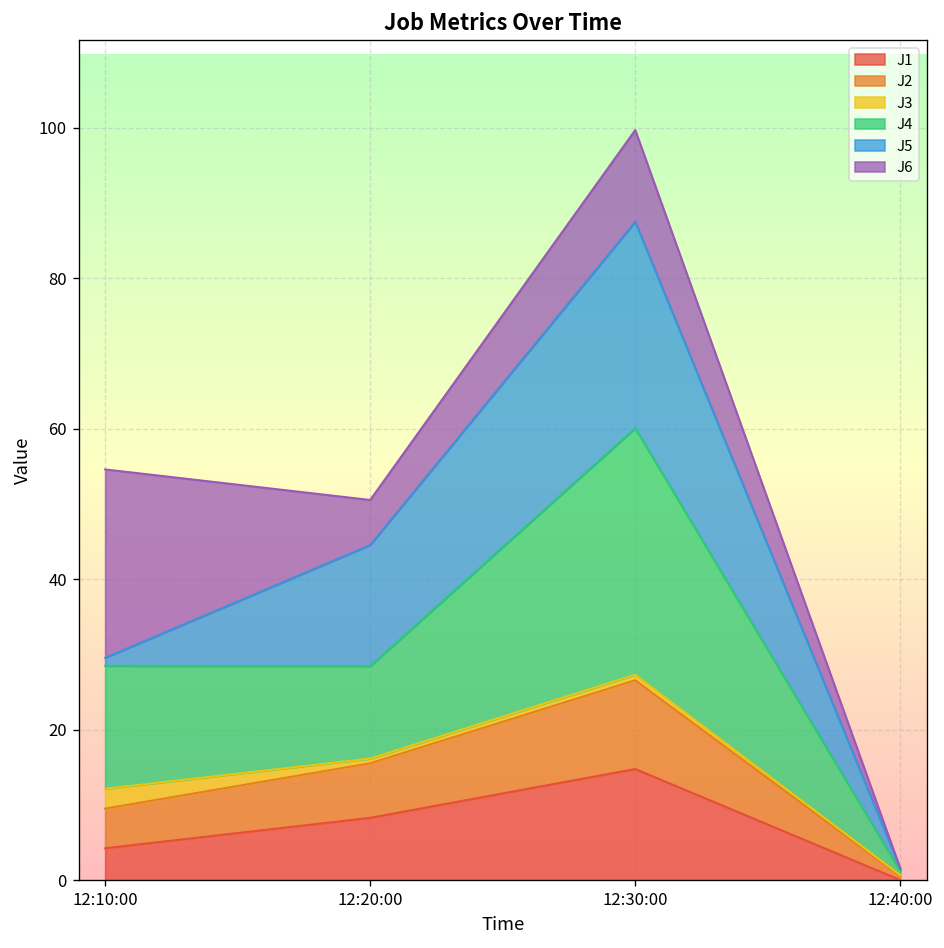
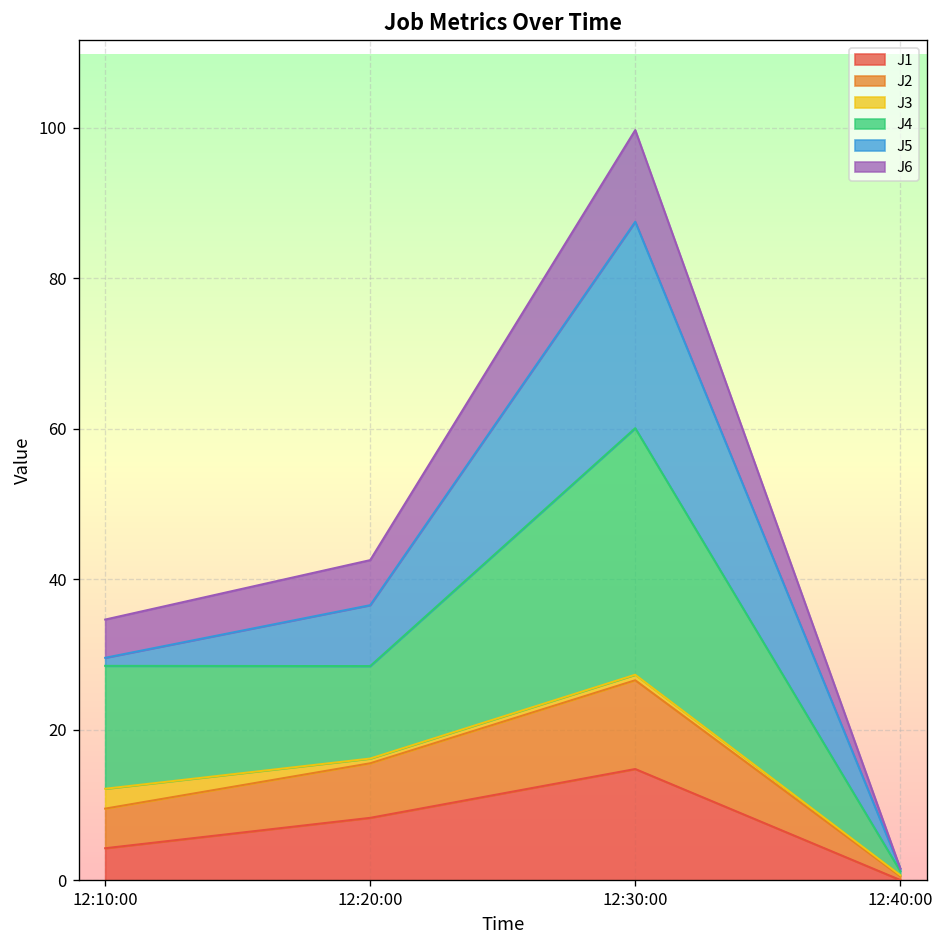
  {
    "J3": {
      "12:10:00": 3,
      "12:20:00": 1,
      "12:30:00": 1
    },
    "J4": {
      "12:10:00": 16,
      "12:20:00": 12,
      "12:30:00": 33
    },
    "J5": {
      "12:10:00": 1,
-     "12:20:00": 16,
+     "12:20:00": 8,
      "12:30:00": 27
    },
    "J6": {
-     "12:10:00": 25,
+     "12:10:00": 5,
      "12:20:00": 6,
      "12:30:00": 12
    }
  }
